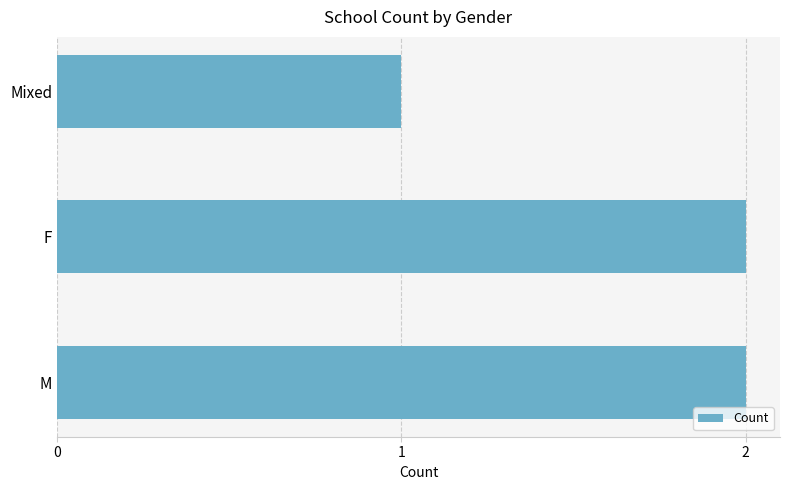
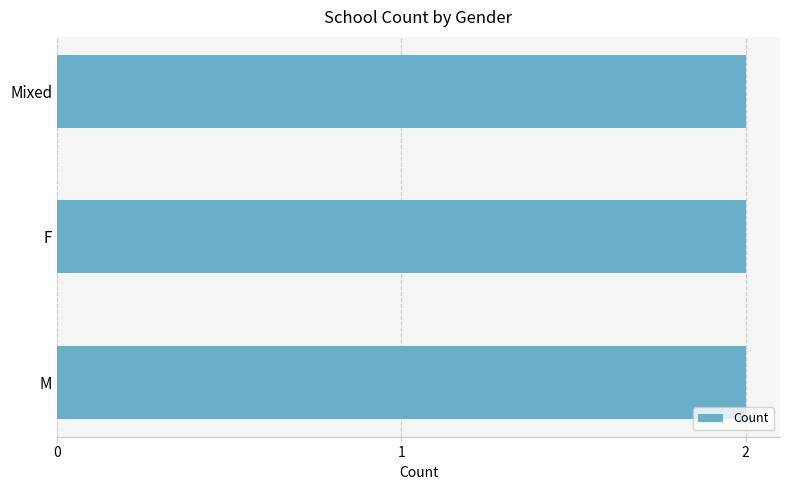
  {
-   "Mixed": 1,
+   "Mixed": 2,
    "F": 2,
    "M": 2
  }
